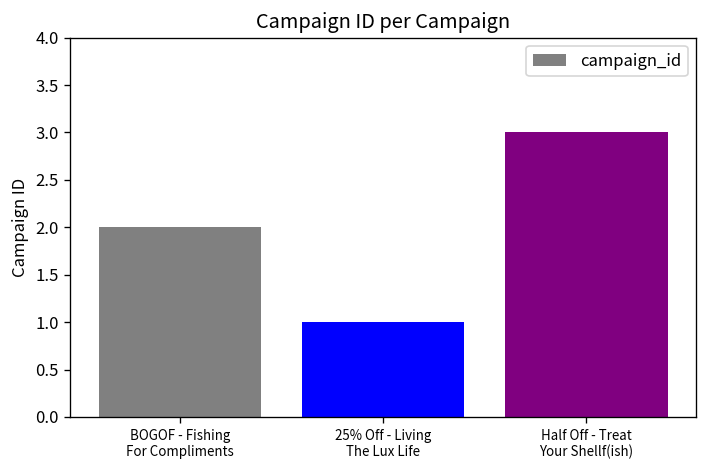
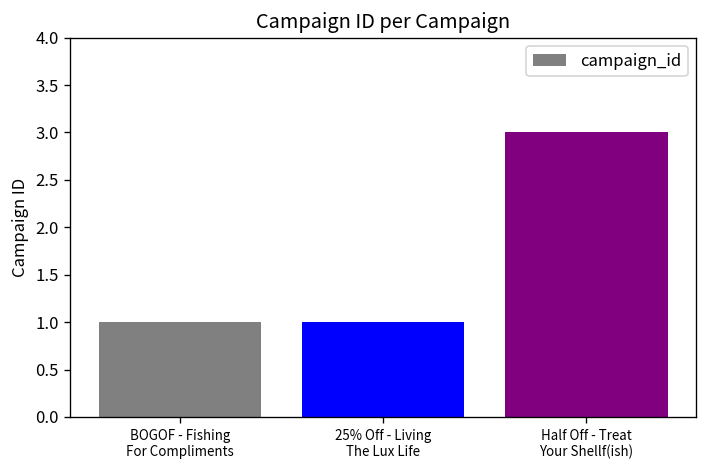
  {
-   "BOGOF - Fishing For Compliments": 2,
+   "BOGOF - Fishing For Compliments": 1,
    "25% Off - Living The Lux Life": 1,
    "Half Off - Treat Your Shellf(ish)": 3
  }
